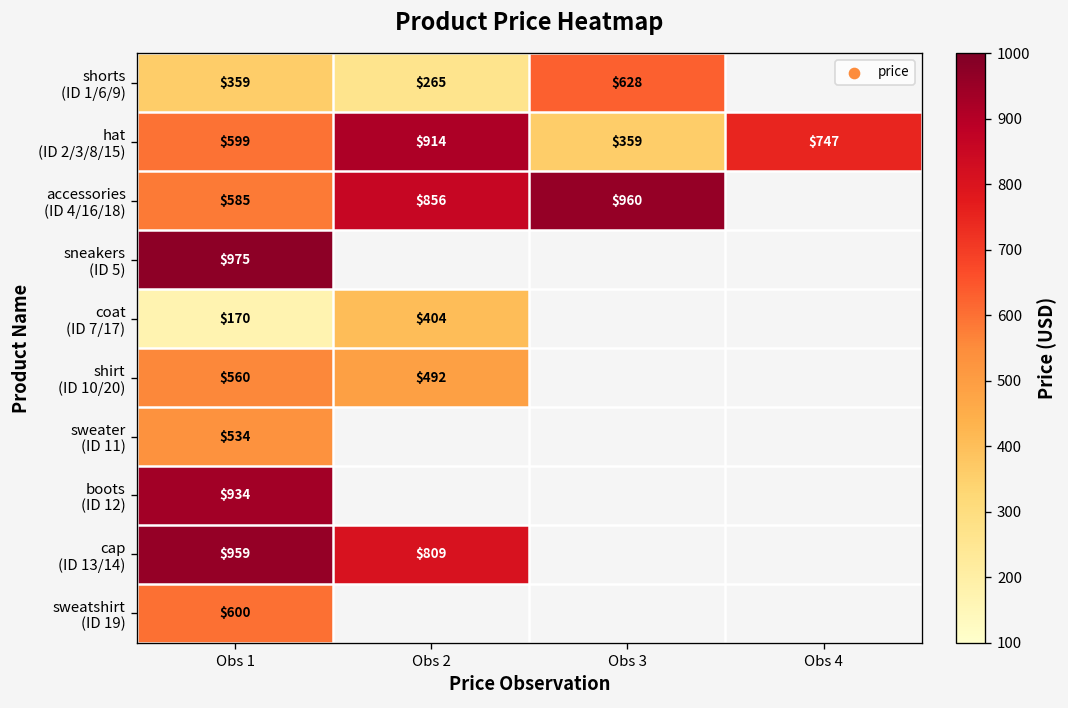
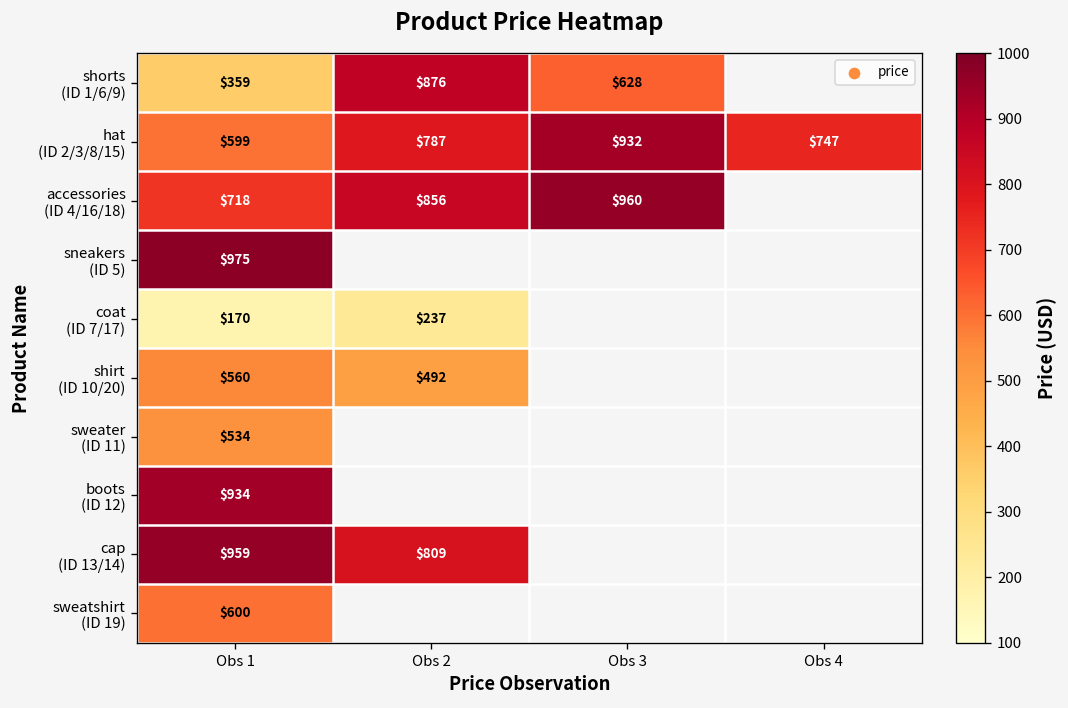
  {
    "shorts (ID 1/6/9)": {
      "Obs 1": "$359",
-     "Obs 2": "$265",
+     "Obs 2": "$876",
      "Obs 3": "$628"
    },
    "hat (ID 2/3/8/15)": {
      "Obs 1": "$599",
-     "Obs 2": "$914",
-     "Obs 3": "$359",
+     "Obs 2": "$787",
+     "Obs 3": "$932",
      "Obs 4": "$747"
    },
    "accessories (ID 4/16/18)": {
-     "Obs 1": "$585",
+     "Obs 1": "$718",
      "Obs 2": "$856",
      "Obs 3": "$960"
    },
    "sneakers (ID 5)": {
      "Obs 1": "$975"
    },
    "coat (ID 7/17)": {
      "Obs 1": "$170",
-     "Obs 2": "$404"
+     "Obs 2": "$237"
    },
    "shirt (ID 10/20)": {
      "Obs 1": "$560",
      "Obs 2": "$492"
    },
    "sweater (ID 11)": {
      "Obs 1": "$534"
    },
    "boots (ID 12)": {
      "Obs 1": "$934"
    },
    "cap (ID 13/14)": {
      "Obs 1": "$959",
      "Obs 2": "$809"
    },
    "sweatshirt (ID 19)": {
      "Obs 1": "$600"
    }
  }
